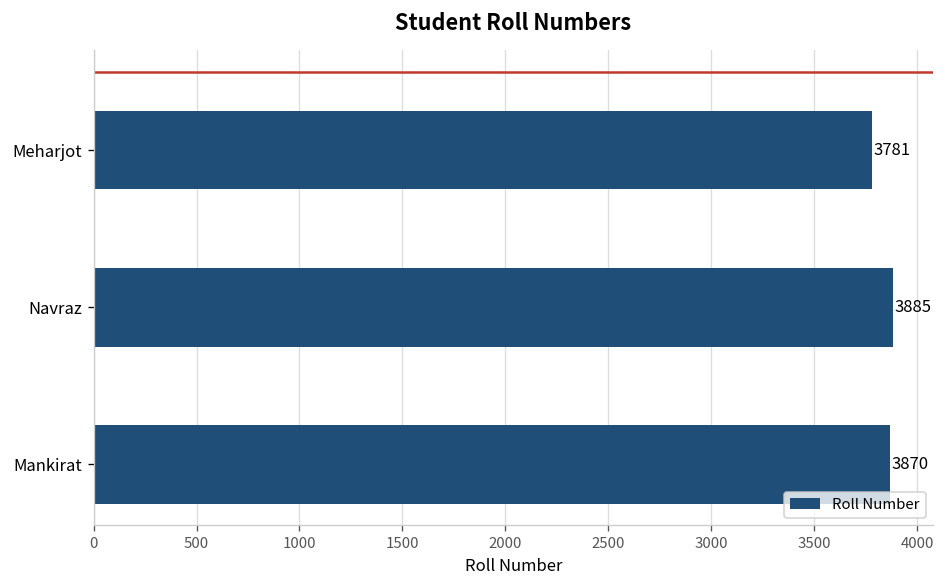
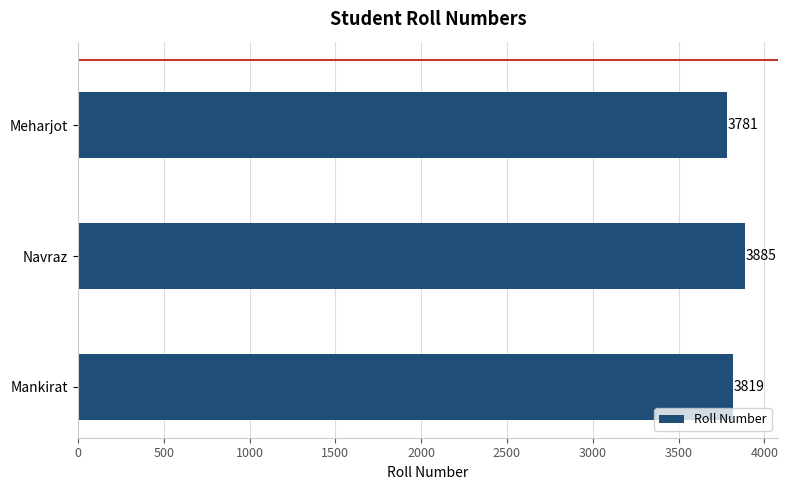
  {
    "Meharjot": 3781,
    "Navraz": 3885,
-   "Mankirat": 3870
+   "Mankirat": 3819
  }
